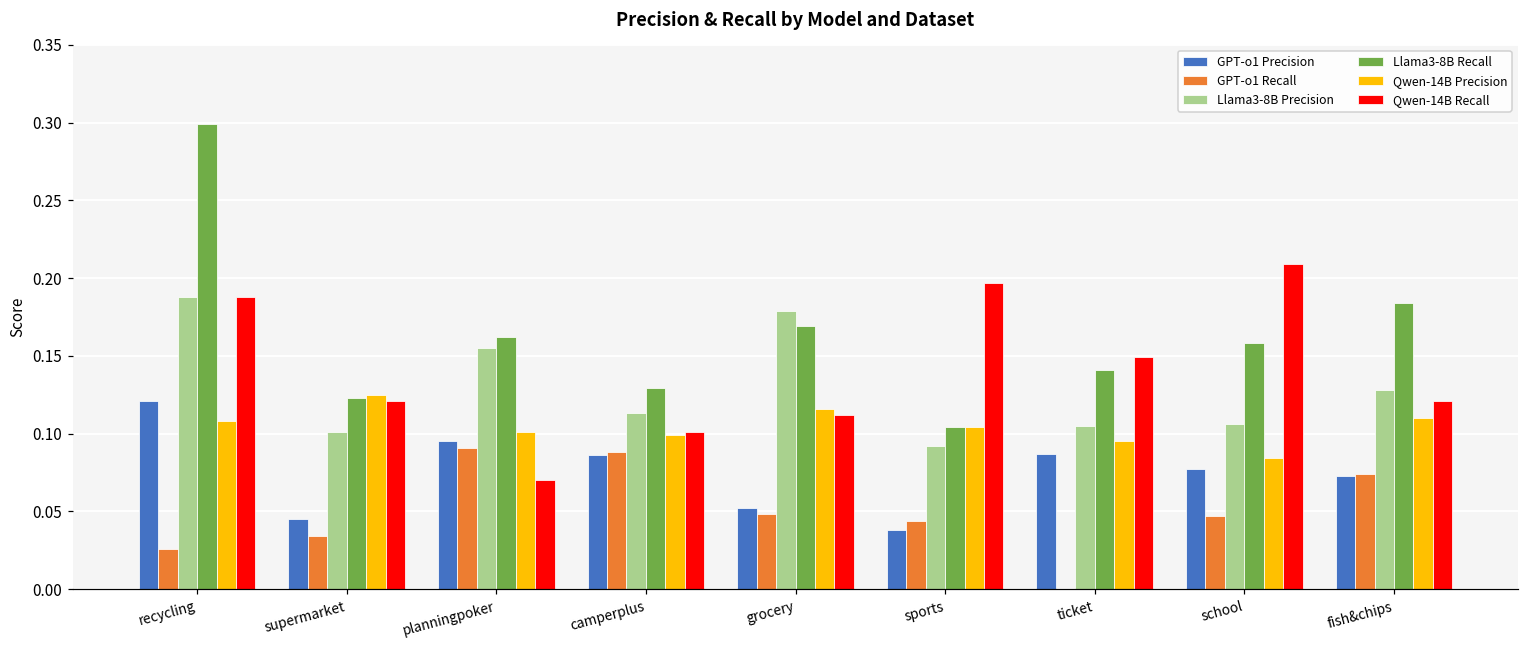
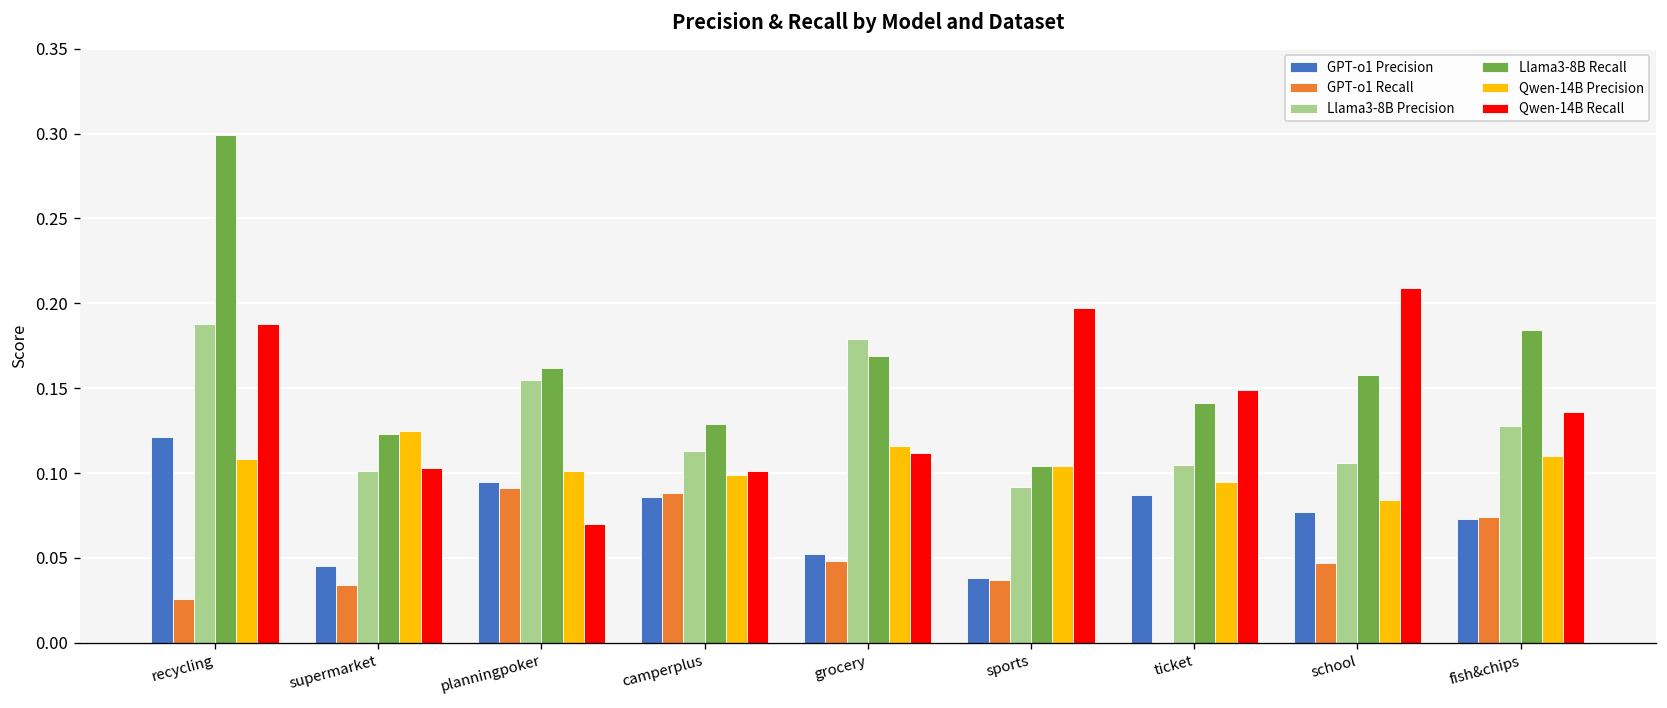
  {
    "GPT-o1 Precision": {
      "recycling": 0.121,
      "supermarket": 0.045,
      "planningpoker": 0.095,
      "camperplus": 0.086,
      "grocery": 0.052,
      "sports": 0.038,
      "ticket": 0.087,
      "school": 0.077,
      "fish&chips": 0.073
    },
    "GPT-o1 Recall": {
      "recycling": 0.026,
      "supermarket": 0.034,
      "planningpoker": 0.091,
      "camperplus": 0.088,
      "grocery": 0.048,
-     "sports": 0.044,
+     "sports": 0.037,
      "ticket": 0.000,
      "school": 0.047,
      "fish&chips": 0.074
    },
    "Llama3-8B Precision": {
      "recycling": 0.188,
      "supermarket": 0.101,
      "planningpoker": 0.155,
      "camperplus": 0.113,
      "grocery": 0.179,
      "sports": 0.092,
      "ticket": 0.105,
      "school": 0.106,
      "fish&chips": 0.128
    },
    "Llama3-8B Recall": {
      "recycling": 0.299,
      "supermarket": 0.123,
      "planningpoker": 0.162,
      "camperplus": 0.129,
      "grocery": 0.169,
      "sports": 0.104,
      "ticket": 0.141,
      "school": 0.158,
      "fish&chips": 0.184
    },
    "Qwen-14B Precision": {
      "recycling": 0.108,
      "supermarket": 0.125,
      "planningpoker": 0.101,
      "camperplus": 0.099,
      "grocery": 0.116,
      "sports": 0.104,
      "ticket": 0.095,
      "school": 0.084,
      "fish&chips": 0.110
    },
    "Qwen-14B Recall": {
      "recycling": 0.188,
-     "supermarket": 0.121,
+     "supermarket": 0.103,
      "planningpoker": 0.070,
      "camperplus": 0.101,
      "grocery": 0.112,
      "sports": 0.197,
      "ticket": 0.149,
      "school": 0.209,
-     "fish&chips": 0.121
+     "fish&chips": 0.136
    }
  }
